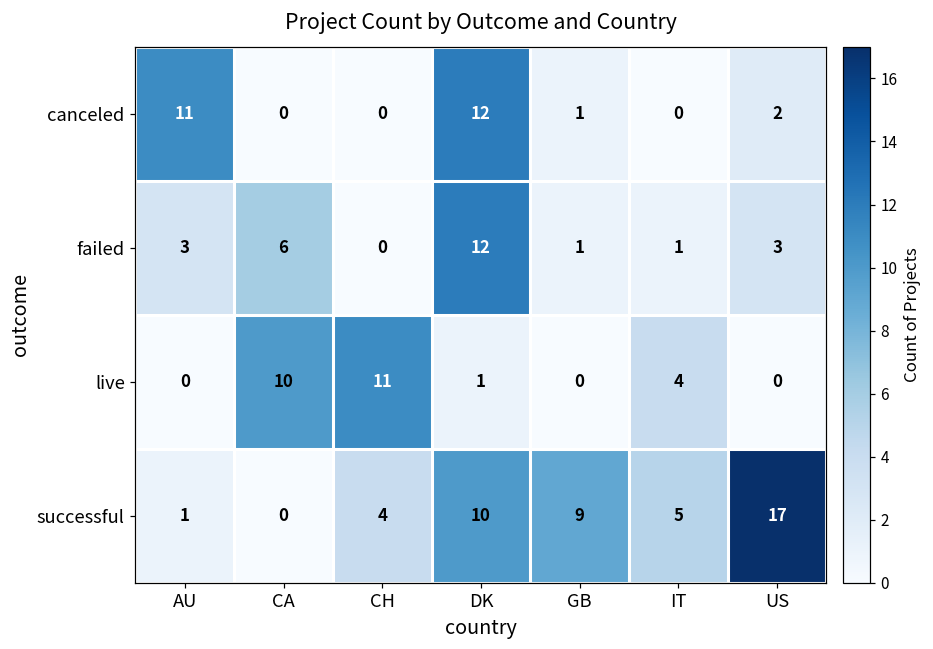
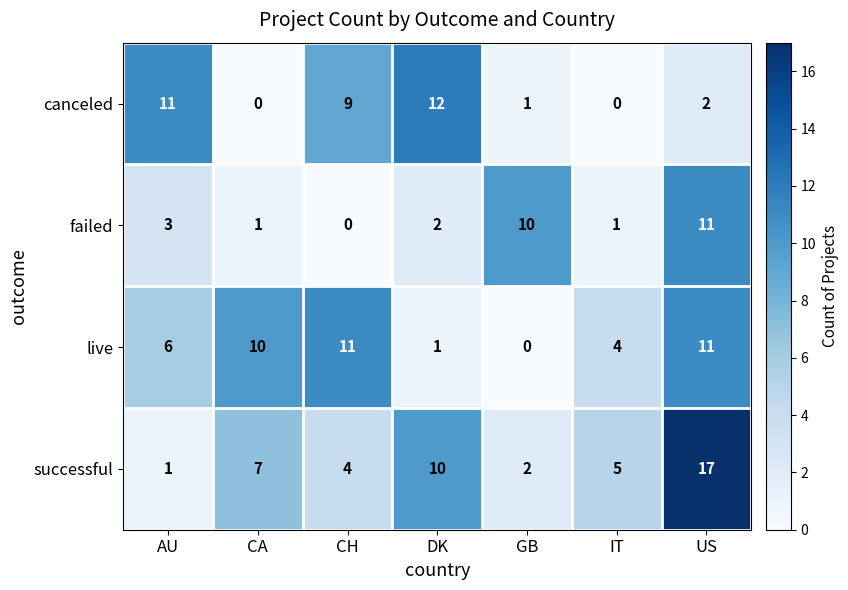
  {
    "canceled": {
      "AU": 11,
      "CA": 0,
-     "CH": 0,
+     "CH": 9,
      "DK": 12,
      "GB": 1,
      "IT": 0,
      "US": 2
    },
    "failed": {
      "AU": 3,
-     "CA": 6,
+     "CA": 1,
      "CH": 0,
-     "DK": 12,
-     "GB": 1,
+     "DK": 2,
+     "GB": 10,
      "IT": 1,
-     "US": 3
+     "US": 11
    },
    "live": {
-     "AU": 0,
+     "AU": 6,
      "CA": 10,
      "CH": 11,
      "DK": 1,
      "GB": 0,
      "IT": 4,
-     "US": 0
+     "US": 11
    },
    "successful": {
      "AU": 1,
-     "CA": 0,
+     "CA": 7,
      "CH": 4,
      "DK": 10,
-     "GB": 9,
+     "GB": 2,
      "IT": 5,
      "US": 17
    }
  }
